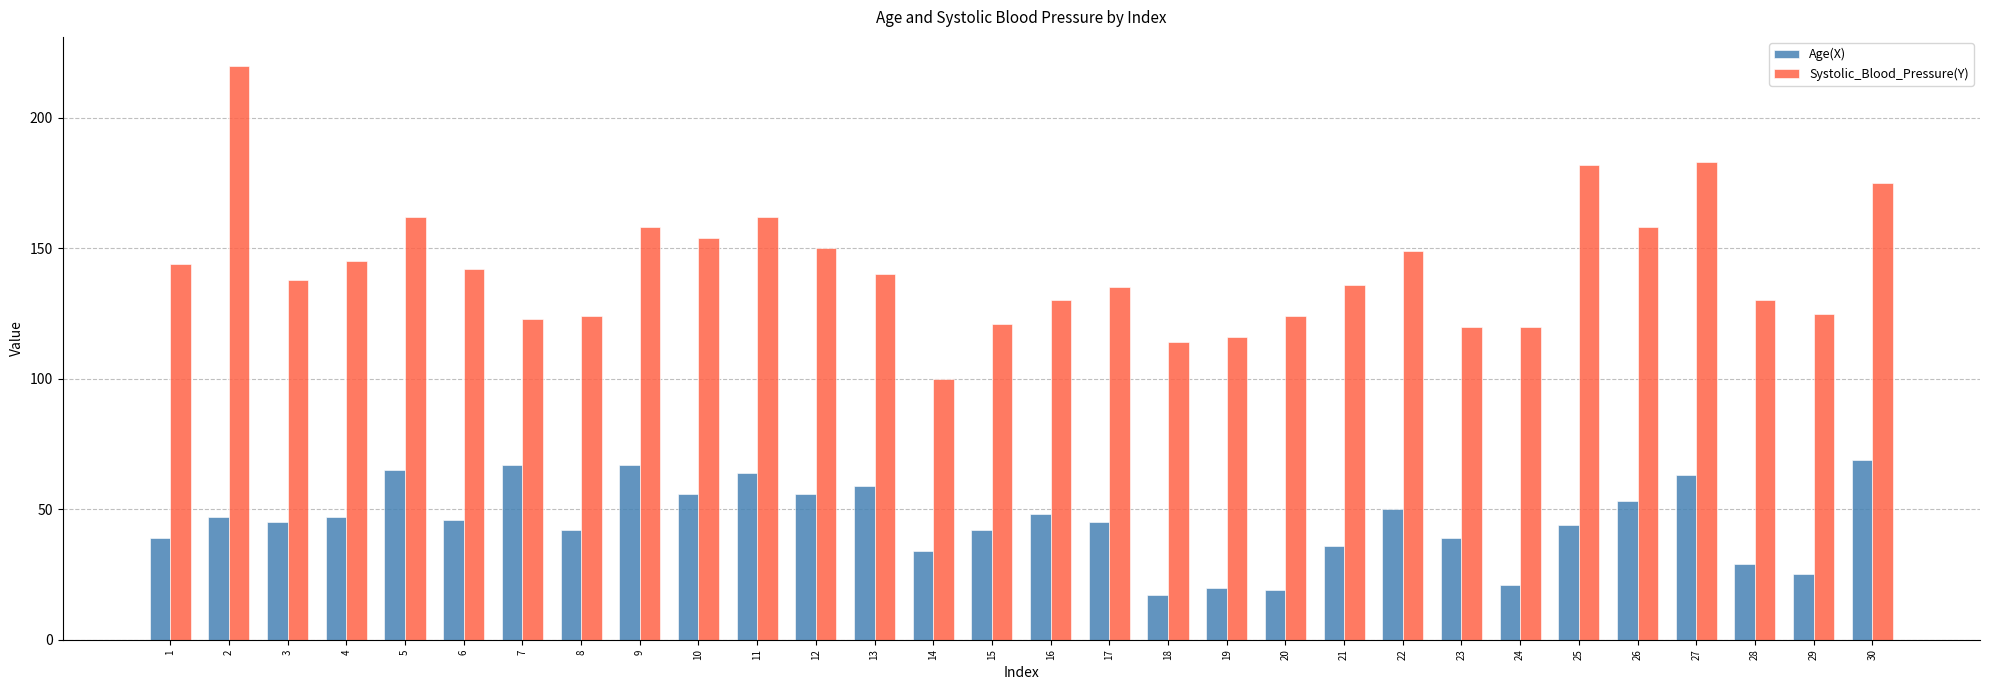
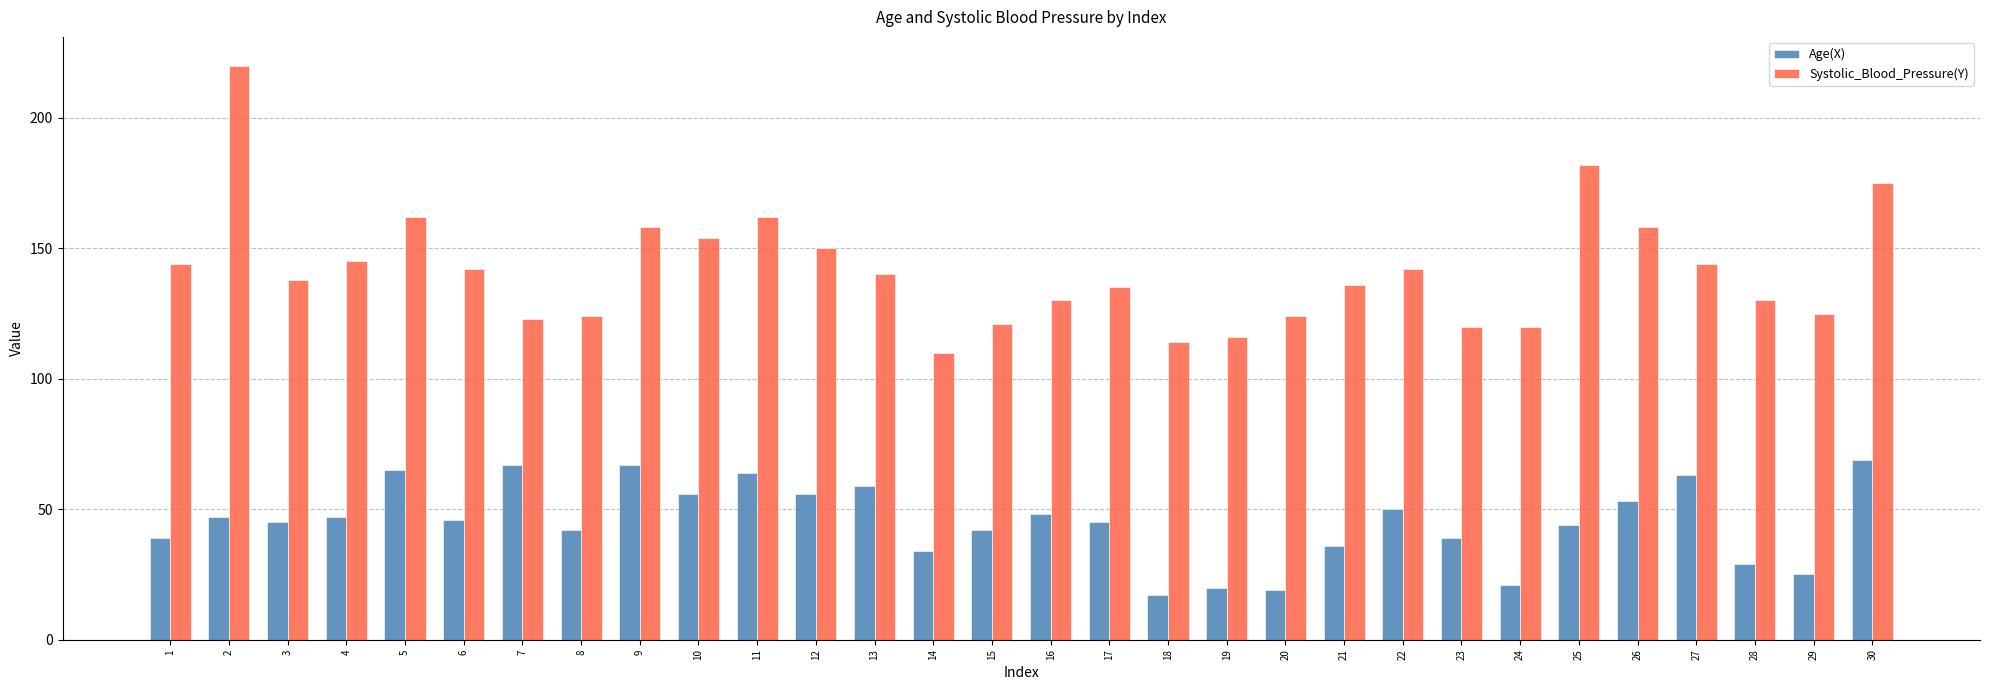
  {
    "Age(X)": {
      "1": 39,
      "2": 47,
      "3": 45,
      "4": 47,
      "5": 65,
      "6": 46,
      "7": 67,
      "8": 42,
      "9": 67,
      "10": 56,
      "11": 64,
      "12": 56,
      "13": 59,
      "14": 34,
      "15": 42,
      "16": 48,
      "17": 45,
      "18": 17,
      "19": 20,
      "20": 19,
      "21": 36,
      "22": 50,
      "23": 39,
      "24": 21,
      "25": 44,
      "26": 53,
      "27": 63,
      "28": 29,
      "29": 25,
      "30": 69
    },
    "Systolic_Blood_Pressure(Y)": {
      "1": 144,
      "2": 220,
      "3": 138,
      "4": 145,
      "5": 162,
      "6": 142,
      "7": 123,
      "8": 124,
      "9": 158,
      "10": 154,
      "11": 162,
      "12": 150,
      "13": 140,
-     "14": 100,
+     "14": 110,
      "15": 121,
      "16": 130,
      "17": 135,
      "18": 114,
      "19": 116,
      "20": 124,
      "21": 136,
-     "22": 149,
+     "22": 142,
      "23": 120,
      "24": 120,
      "25": 182,
      "26": 158,
-     "27": 183,
+     "27": 144,
      "28": 130,
      "29": 125,
      "30": 175
    }
  }
